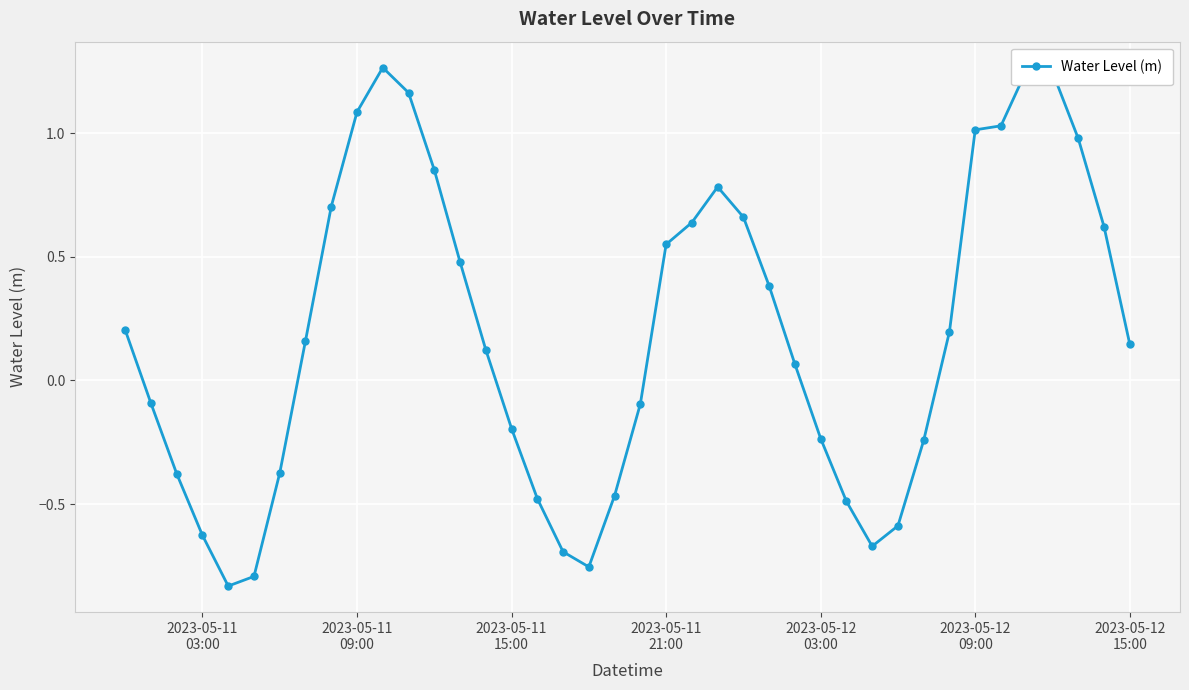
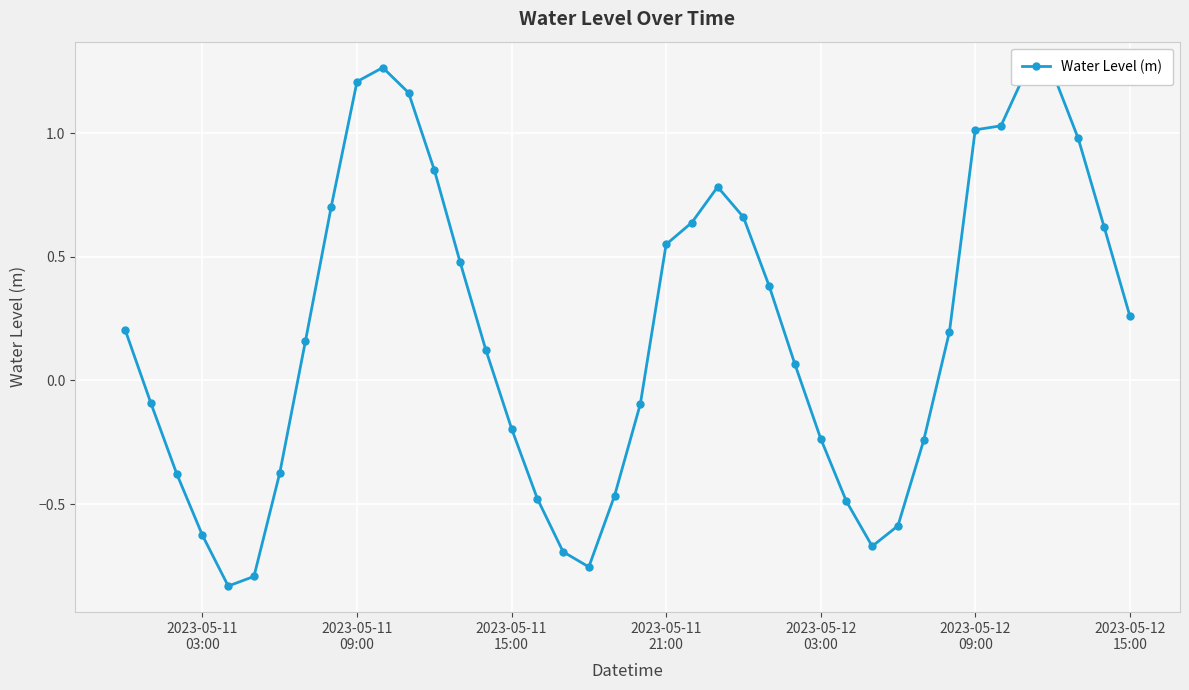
  {
    "2023-05-11 03:00": -0.63,
-   "2023-05-11 09:00": 1.09,
+   "2023-05-11 09:00": 1.21,
    "2023-05-11 15:00": -0.19,
    "2023-05-11 21:00": 0.55,
    "2023-05-12 03:00": -0.23,
    "2023-05-12 09:00": 1.01,
-   "2023-05-12 15:00": 0.15
+   "2023-05-12 15:00": 0.26
  }
